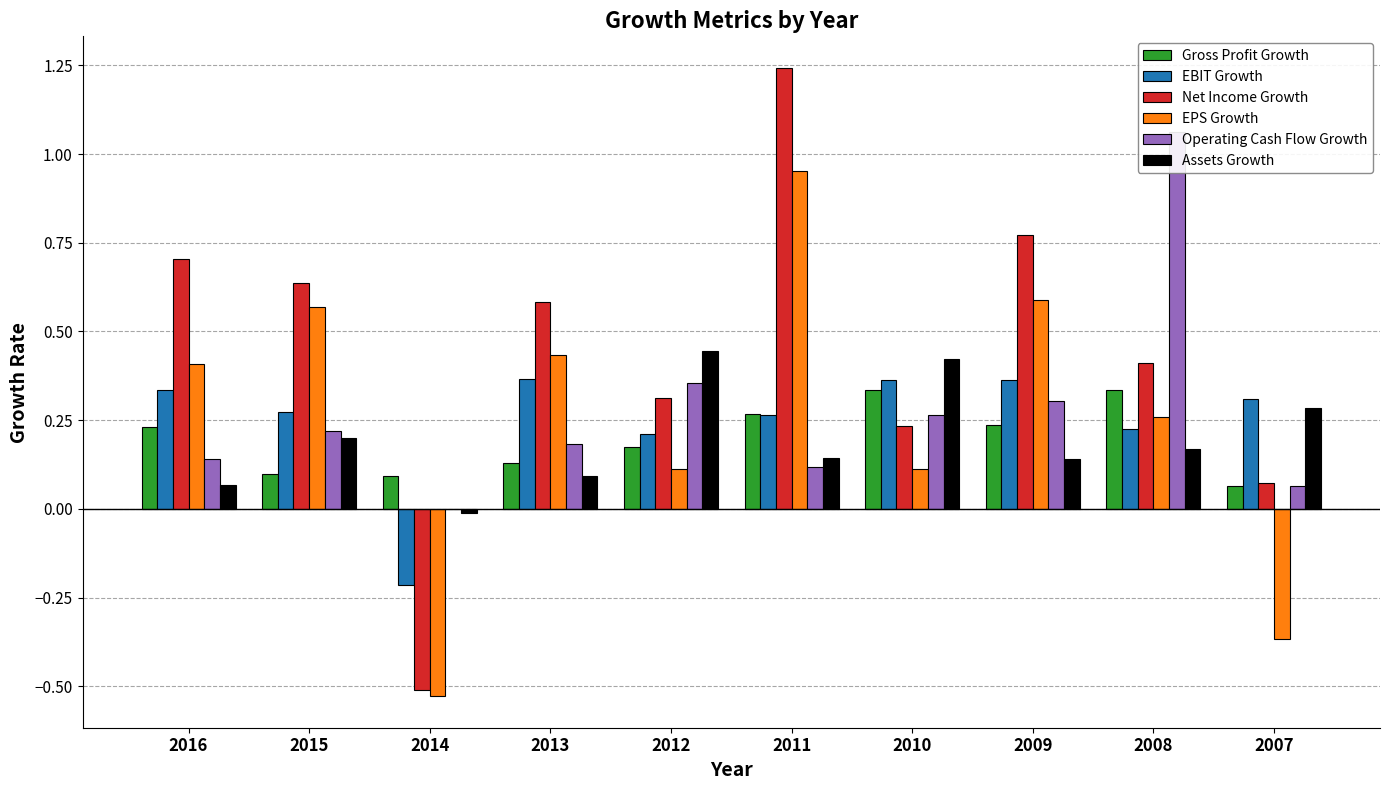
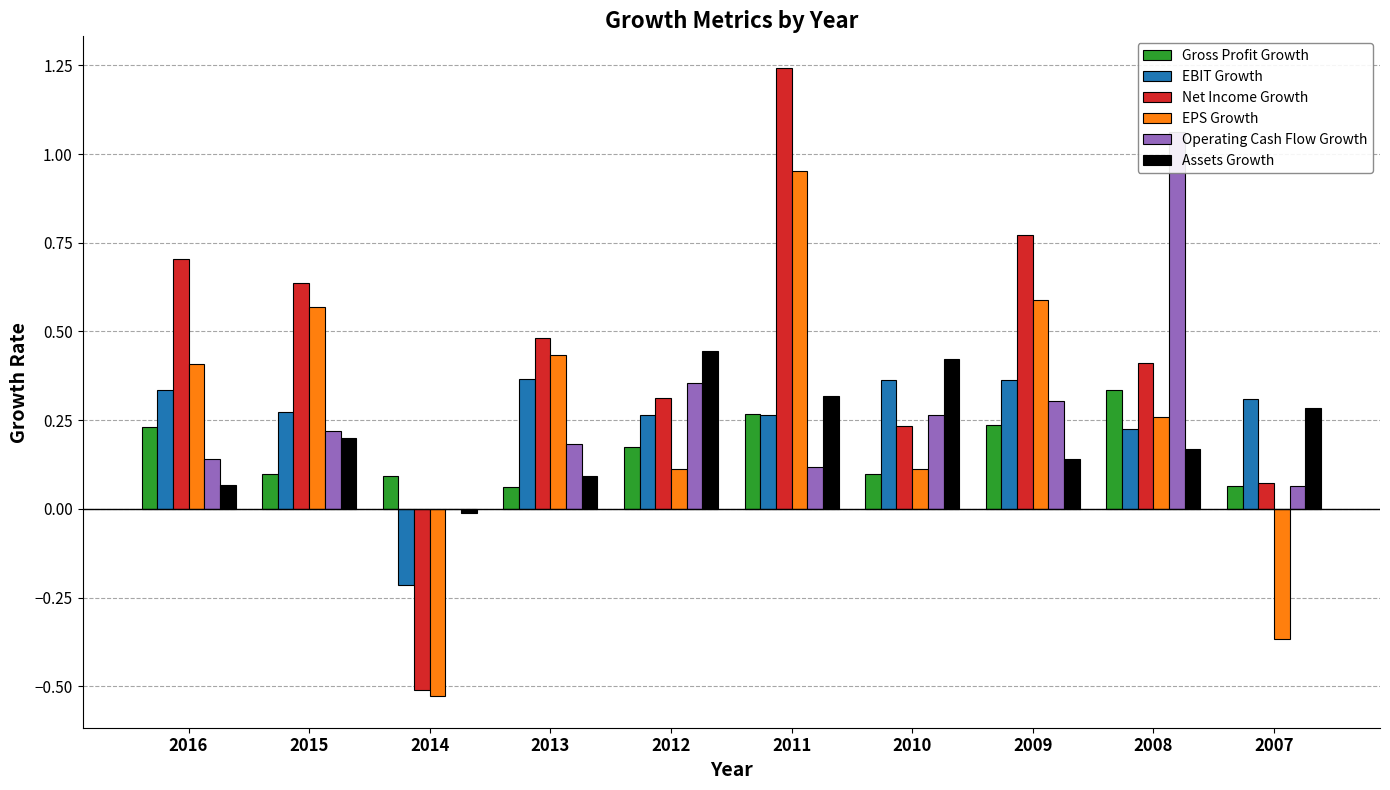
  {
    "Gross Profit Growth": {
      "2016": 0.23,
      "2015": 0.10,
      "2014": 0.09,
-     "2013": 0.13,
+     "2013": 0.06,
      "2012": 0.18,
      "2011": 0.27,
-     "2010": 0.34,
+     "2010": 0.10,
      "2009": 0.24,
      "2008": 0.33,
      "2007": 0.07
    },
    "EBIT Growth": {
      "2016": 0.33,
      "2015": 0.27,
      "2014": -0.22,
      "2013": 0.37,
-     "2012": 0.21,
+     "2012": 0.27,
      "2011": 0.27,
      "2010": 0.36,
      "2009": 0.36,
      "2008": 0.23,
      "2007": 0.31
    },
    "Net Income Growth": {
      "2016": 0.70,
      "2015": 0.64,
      "2014": -0.51,
-     "2013": 0.58,
+     "2013": 0.48,
      "2012": 0.31,
      "2011": 1.24,
      "2010": 0.23,
      "2009": 0.77,
      "2008": 0.41,
      "2007": 0.07
    },
    "EPS Growth": {
      "2016": 0.41,
      "2015": 0.57,
      "2014": -0.53,
      "2013": 0.43,
      "2012": 0.11,
      "2011": 0.95,
      "2010": 0.11,
      "2009": 0.59,
      "2008": 0.26,
      "2007": -0.37
    },
    "Operating Cash Flow Growth": {
      "2016": 0.14,
      "2015": 0.22,
      "2013": 0.18,
      "2012": 0.35,
      "2011": 0.12,
      "2010": 0.27,
      "2009": 0.30,
      "2007": 0.06
    },
    "Assets Growth": {
      "2016": 0.07,
      "2015": 0.20,
      "2014": -0.01,
      "2013": 0.09,
      "2012": 0.45,
-     "2011": 0.14,
+     "2011": 0.32,
      "2010": 0.42,
      "2009": 0.14,
      "2008": 0.17,
      "2007": 0.29
    }
  }
